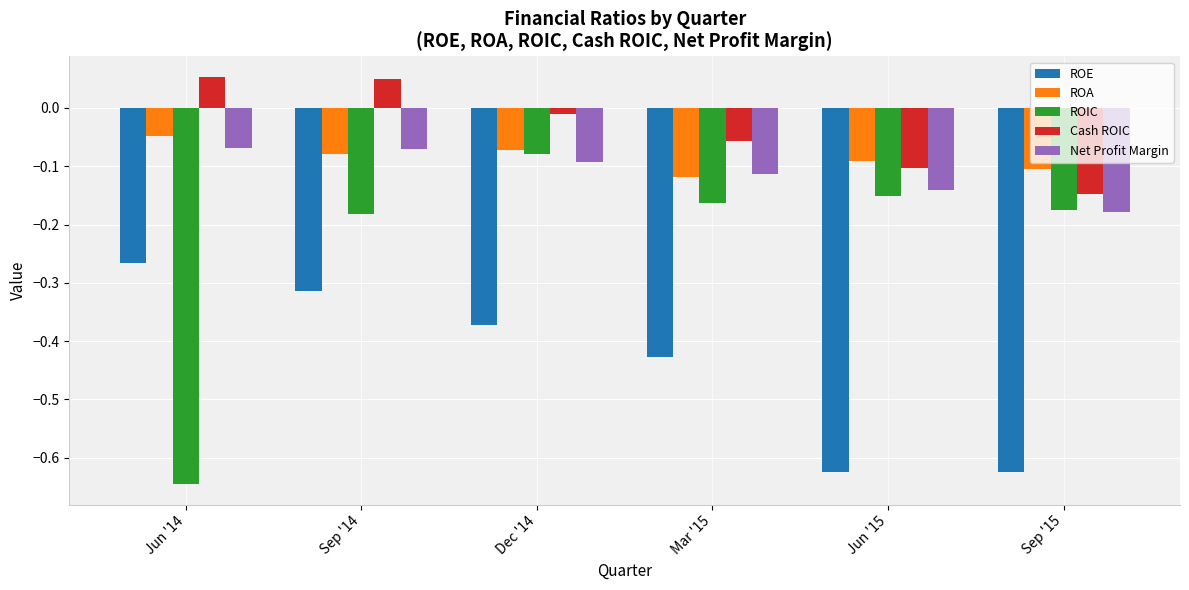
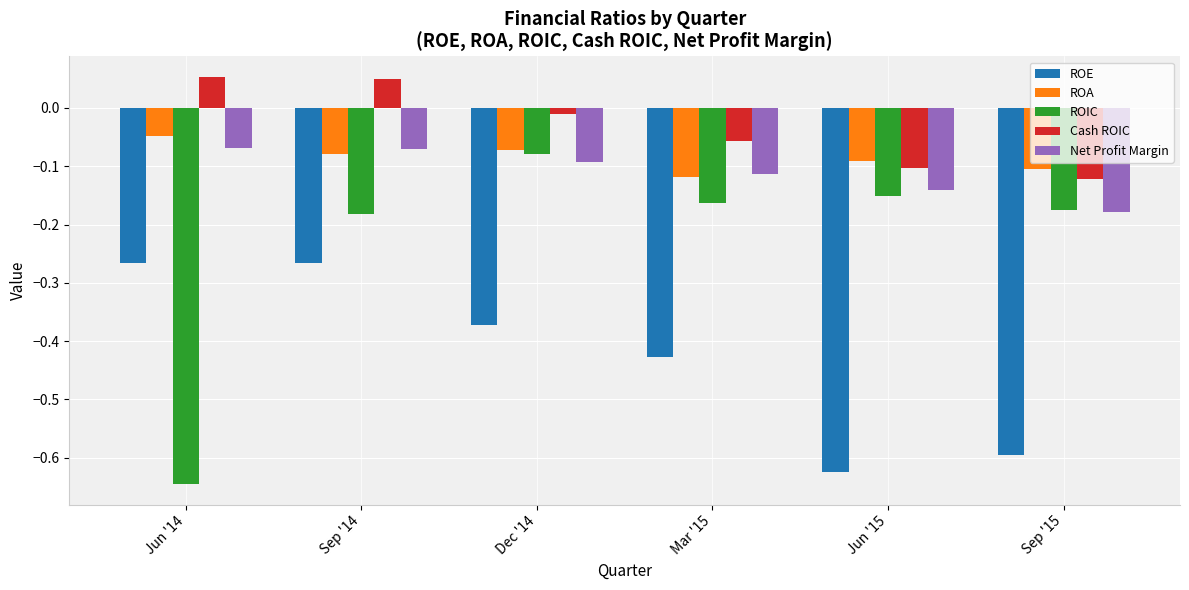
  {
    "ROE": {
      "Jun '14": -0.27,
-     "Sep '14": -0.31,
+     "Sep '14": -0.27,
      "Dec '14": -0.37,
      "Mar '15": -0.43,
      "Jun '15": -0.62,
-     "Sep '15": -0.63
+     "Sep '15": -0.59
    },
    "ROA": {
      "Jun '14": -0.05,
      "Sep '14": -0.08,
      "Dec '14": -0.07,
      "Mar '15": -0.12,
      "Jun '15": -0.09,
      "Sep '15": -0.10
    },
    "ROIC": {
      "Jun '14": -0.65,
      "Sep '14": -0.18,
      "Dec '14": -0.08,
      "Mar '15": -0.16,
      "Jun '15": -0.15,
      "Sep '15": -0.18
    },
    "Cash ROIC": {
      "Jun '14": 0.05,
      "Sep '14": 0.05,
      "Dec '14": -0.01,
      "Mar '15": -0.06,
      "Jun '15": -0.10,
-     "Sep '15": -0.15
+     "Sep '15": -0.12
    },
    "Net Profit Margin": {
      "Jun '14": -0.07,
      "Sep '14": -0.07,
      "Dec '14": -0.09,
      "Mar '15": -0.11,
      "Jun '15": -0.14,
      "Sep '15": -0.18
    }
  }
